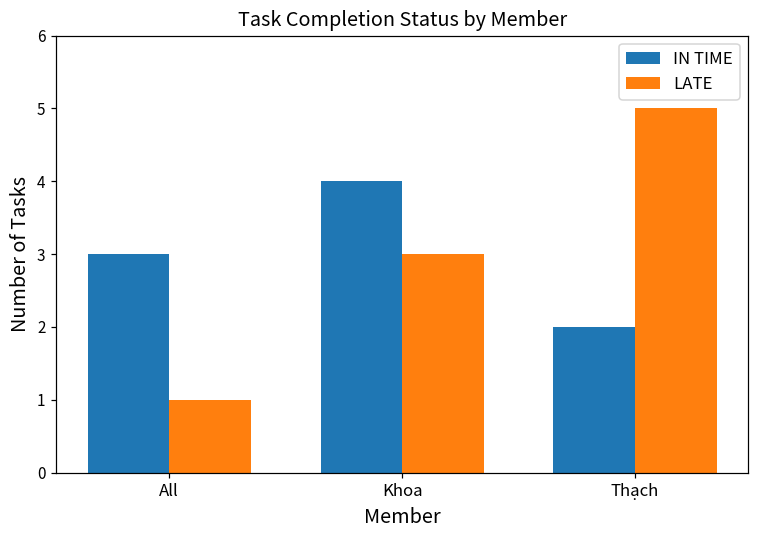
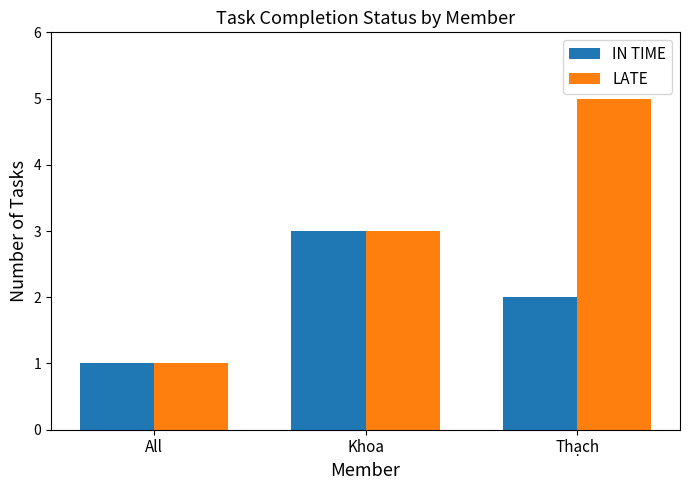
  {
    "IN TIME": {
-     "All": 3,
-     "Khoa": 4,
+     "All": 1,
+     "Khoa": 3,
      "Thạch": 2
    },
    "LATE": {
      "All": 1,
      "Khoa": 3,
      "Thạch": 5
    }
  }
